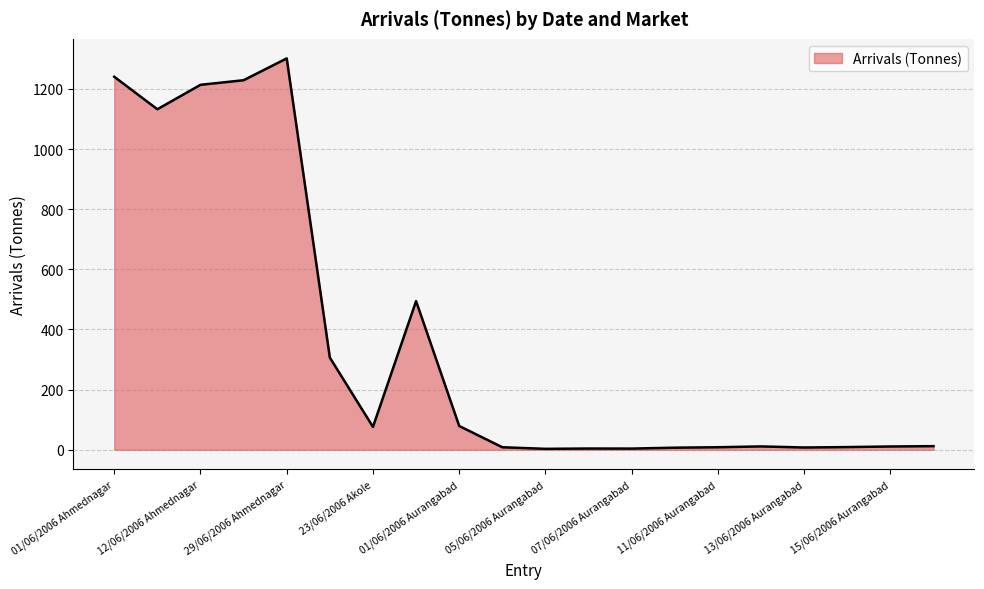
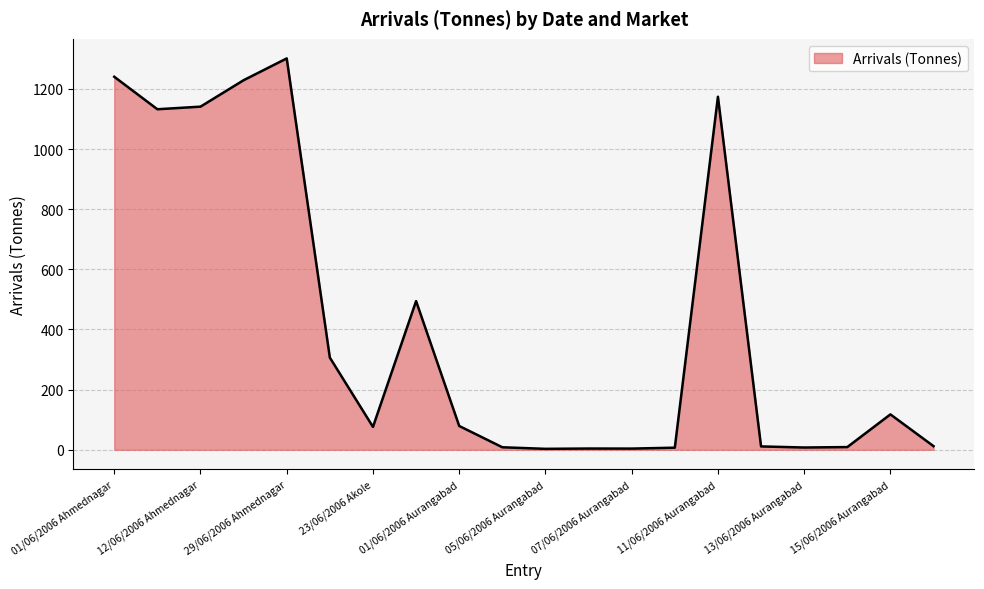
  {
    "01/06/2006 Ahmednagar": 1240,
-   "12/06/2006 Ahmednagar": 1210,
+   "12/06/2006 Ahmednagar": 1140,
    "29/06/2006 Ahmednagar": 1300,
    "23/06/2006 Akole": 80,
    "01/06/2006 Aurangabad": 80,
    "05/06/2006 Aurangabad": 0,
    "07/06/2006 Aurangabad": 0,
-   "11/06/2006 Aurangabad": 10,
+   "11/06/2006 Aurangabad": 1170,
    "13/06/2006 Aurangabad": 10,
-   "15/06/2006 Aurangabad": 10
+   "15/06/2006 Aurangabad": 120
  }
